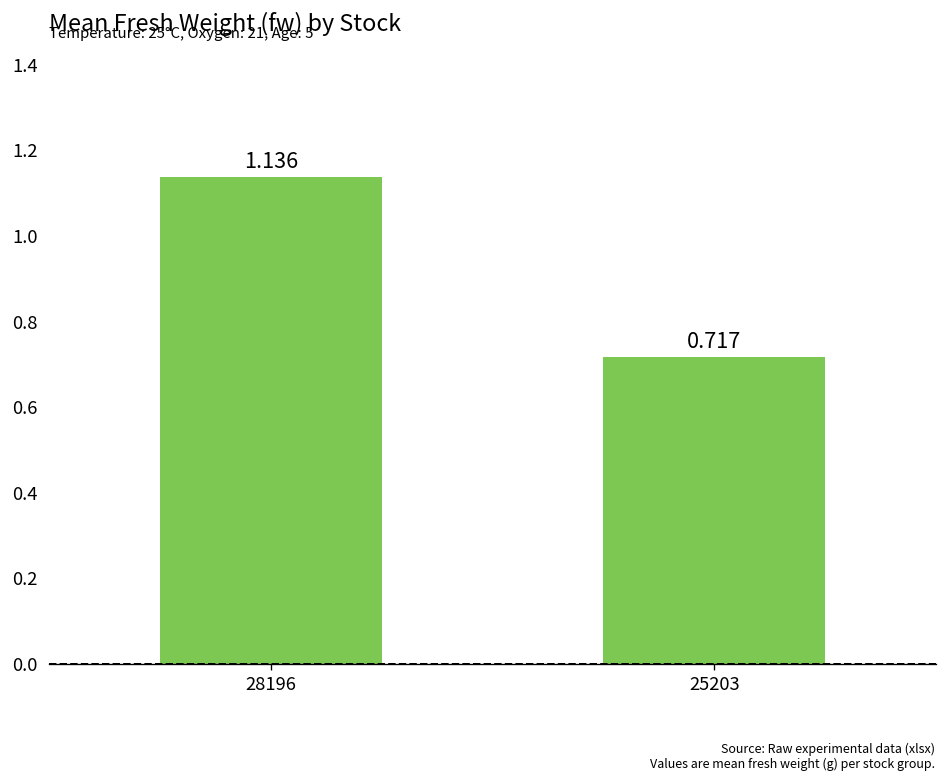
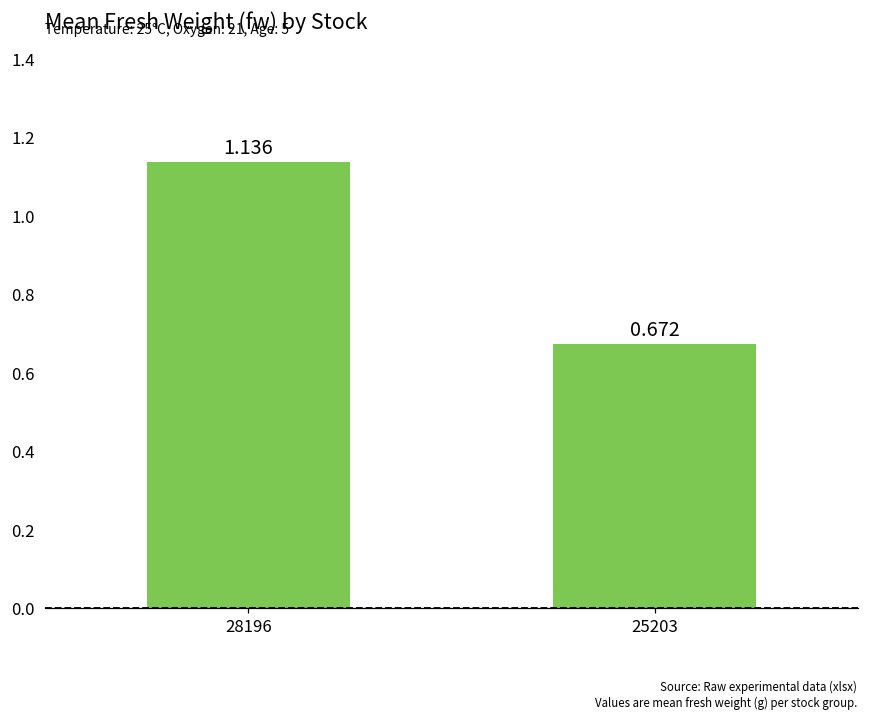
  {
    "28196": 1.136,
-   "25203": 0.717
+   "25203": 0.672
  }
